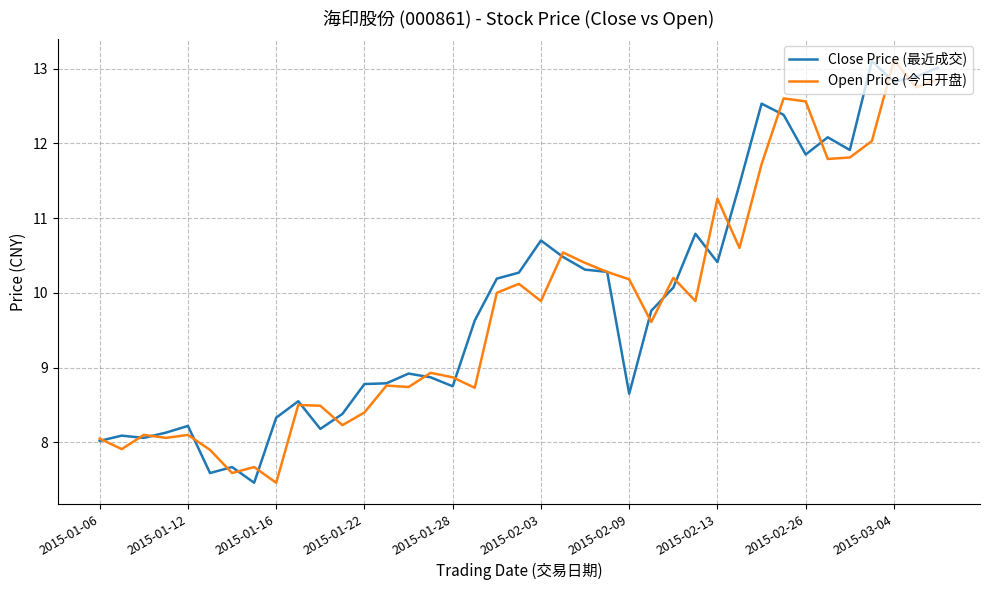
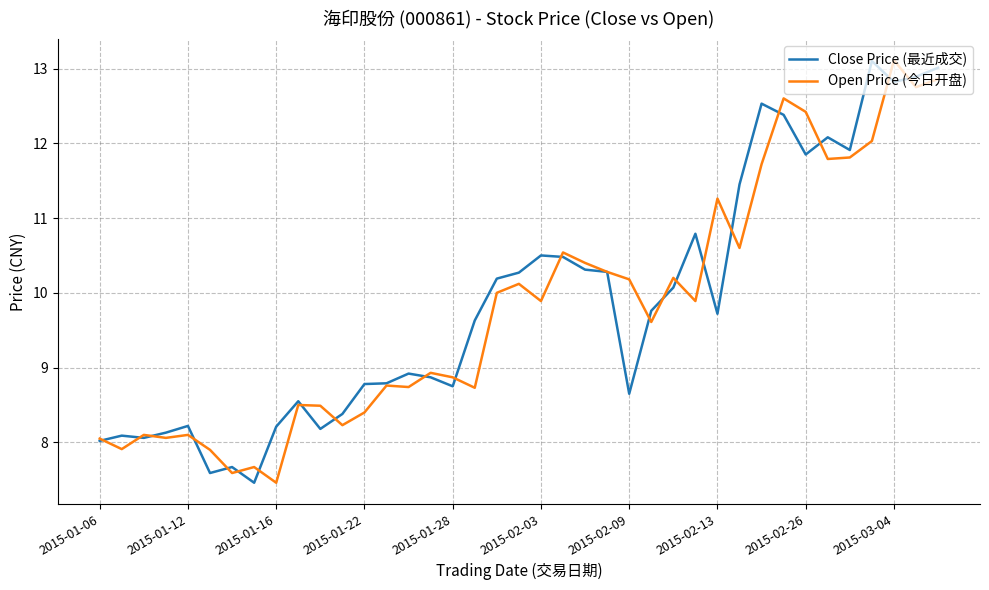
  {
    "Close Price (最近成交)": {
      "2015-01-12": 8.2,
-     "2015-01-16": 8.3,
+     "2015-01-16": 8.2,
      "2015-01-22": 8.8,
      "2015-01-28": 8.8,
-     "2015-02-03": 10.7,
+     "2015-02-03": 10.5,
      "2015-02-09": 8.7,
-     "2015-02-13": 10.4,
+     "2015-02-13": 9.7,
      "2015-02-26": 11.9
    },
    "Open Price (今日开盘)": {
      "2015-01-12": 8.1,
      "2015-01-16": 7.5,
      "2015-01-22": 8.4,
      "2015-01-28": 8.9,
      "2015-02-03": 9.9,
      "2015-02-09": 10.2,
      "2015-02-13": 11.3,
-     "2015-02-26": 12.6
+     "2015-02-26": 12.4
    }
  }
